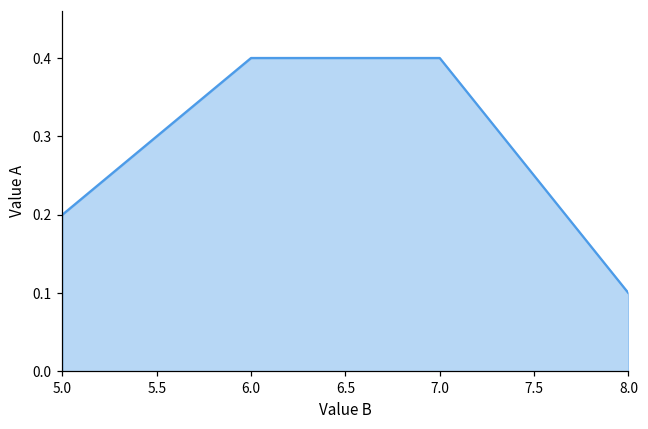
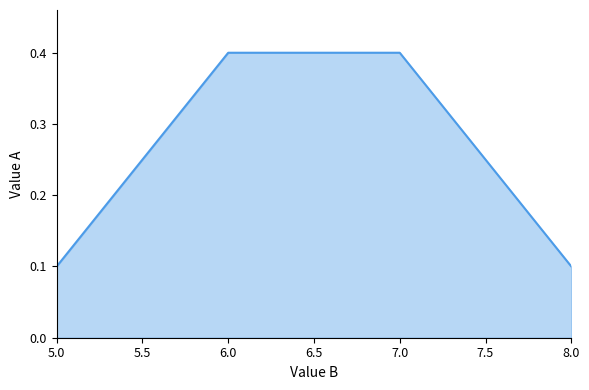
  {
-   "5.0": 0.2,
+   "5.0": 0.1,
    "6.0": 0.4,
    "7.0": 0.4,
    "8.0": 0.1
  }
